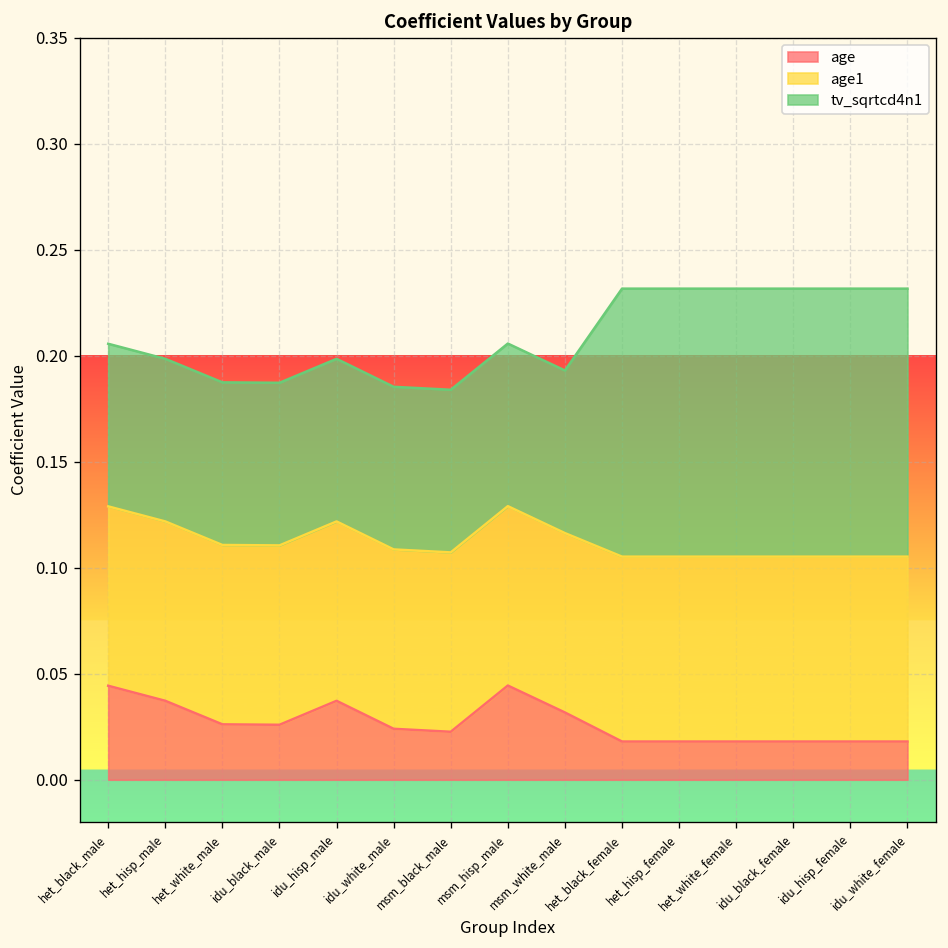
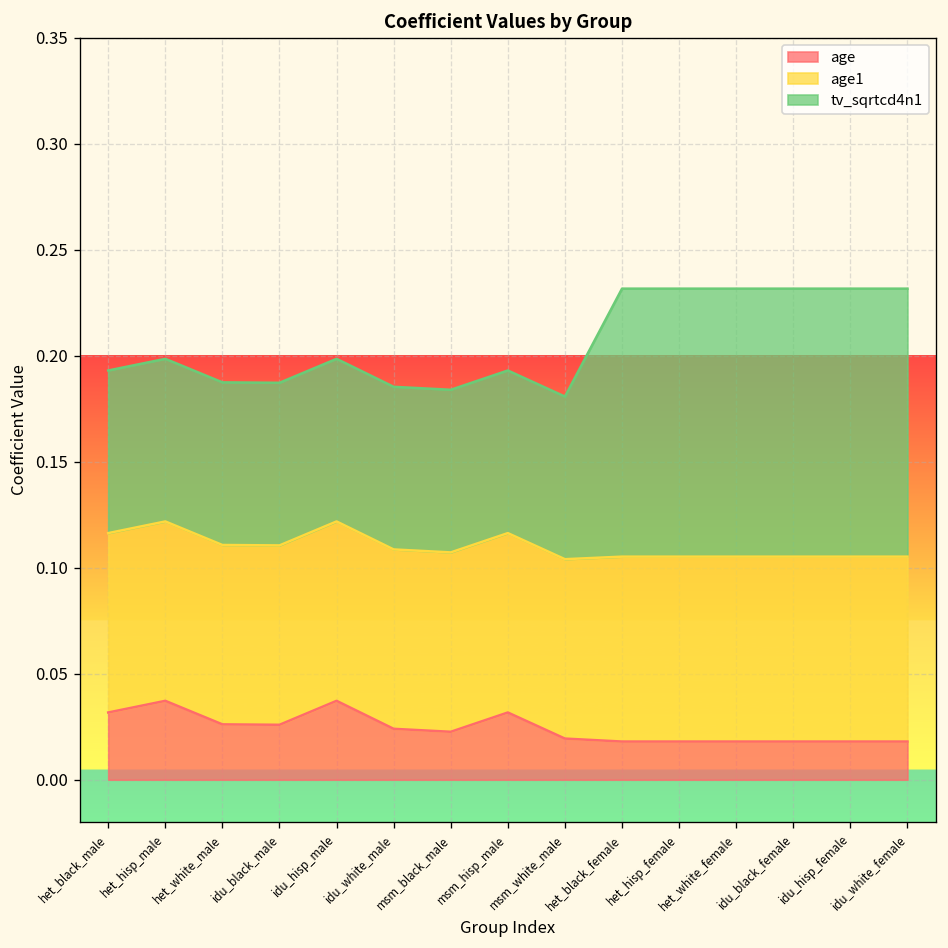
  {
    "age": {
-     "het_black_male": 0.044,
+     "het_black_male": 0.032,
      "het_hisp_male": 0.037,
      "het_white_male": 0.026,
      "idu_black_male": 0.026,
      "idu_hisp_male": 0.037,
      "idu_white_male": 0.024,
      "msm_black_male": 0.023,
-     "msm_hisp_male": 0.044,
-     "msm_white_male": 0.032,
+     "msm_hisp_male": 0.032,
+     "msm_white_male": 0.019,
      "het_black_female": 0.018,
      "het_hisp_female": 0.018,
      "het_white_female": 0.018,
      "idu_black_female": 0.018,
      "idu_hisp_female": 0.018,
      "idu_white_female": 0.018
    },
    "age1": {
      "het_black_male": 0.085,
      "het_hisp_male": 0.085,
      "het_white_male": 0.085,
      "idu_black_male": 0.085,
      "idu_hisp_male": 0.085,
      "idu_white_male": 0.085,
      "msm_black_male": 0.085,
      "msm_hisp_male": 0.085,
      "msm_white_male": 0.085,
      "het_black_female": 0.087,
      "het_hisp_female": 0.087,
      "het_white_female": 0.087,
      "idu_black_female": 0.087,
      "idu_hisp_female": 0.087,
      "idu_white_female": 0.087
    },
    "tv_sqrtcd4n1": {
      "het_black_male": 0.077,
      "het_hisp_male": 0.077,
      "het_white_male": 0.077,
      "idu_black_male": 0.077,
      "idu_hisp_male": 0.077,
      "idu_white_male": 0.077,
      "msm_black_male": 0.077,
      "msm_hisp_male": 0.077,
      "msm_white_male": 0.077,
      "het_black_female": 0.126,
      "het_hisp_female": 0.126,
      "het_white_female": 0.126,
      "idu_black_female": 0.126,
      "idu_hisp_female": 0.126,
      "idu_white_female": 0.126
    }
  }
